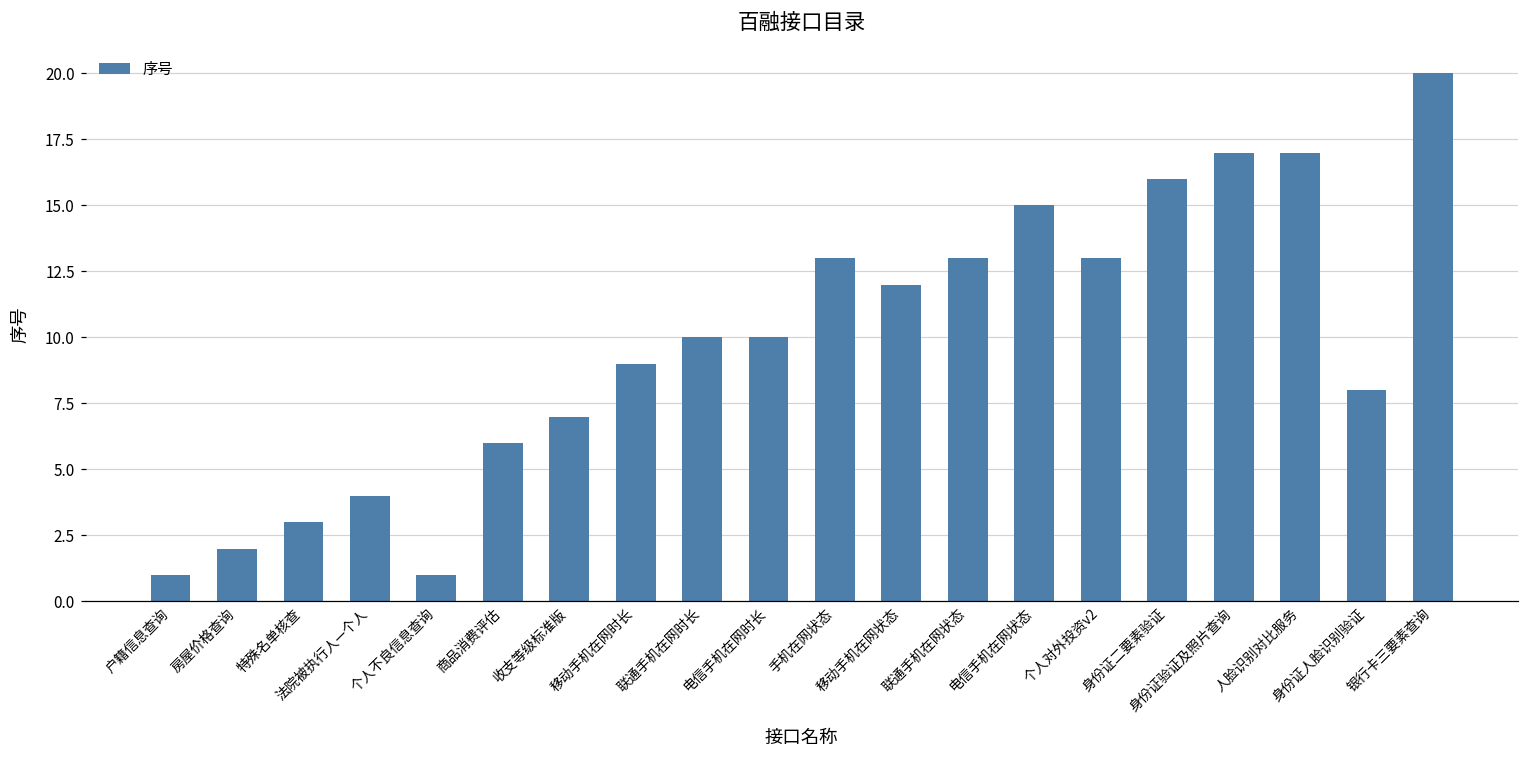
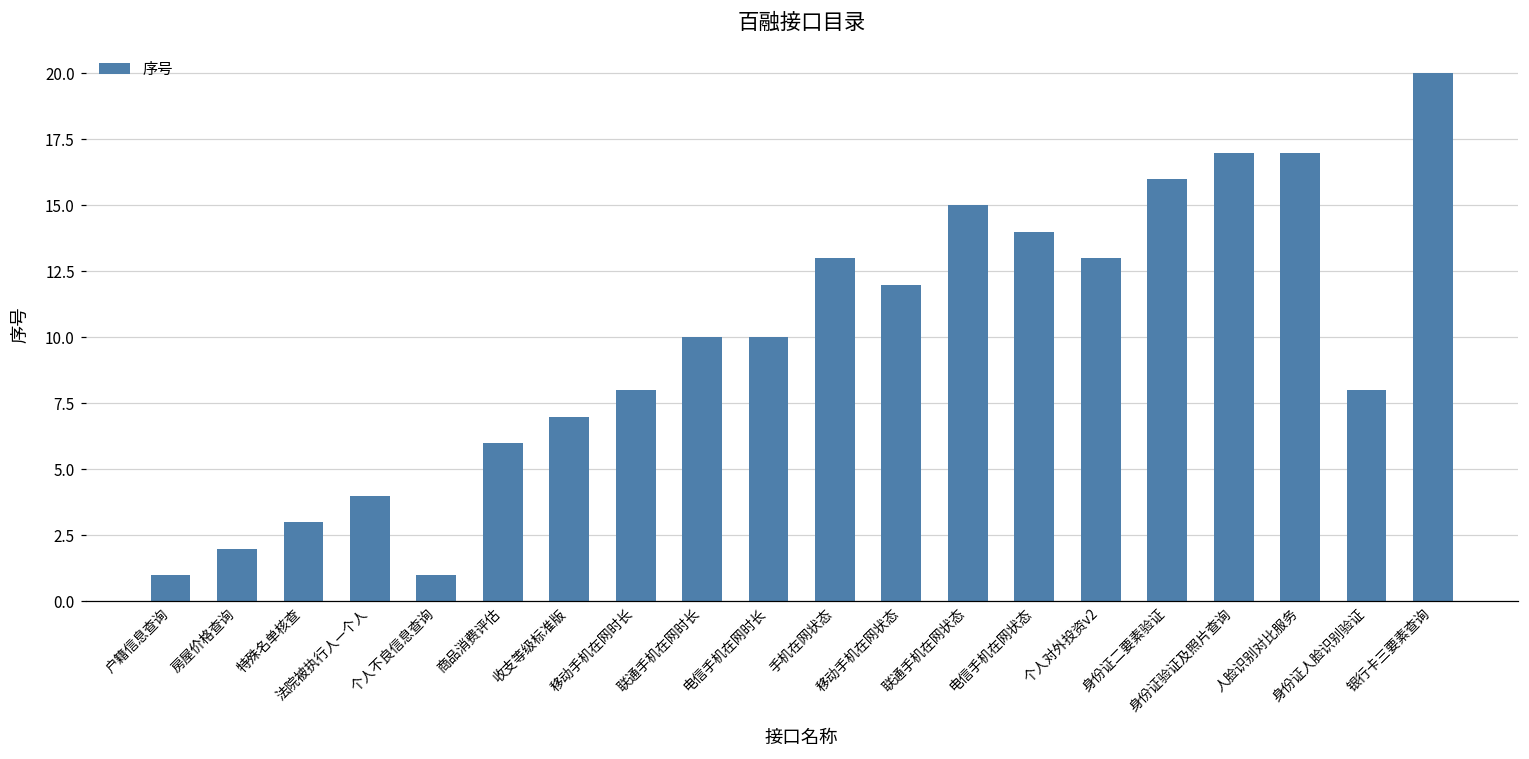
  {
    "户籍信息查询": 1,
    "房屋价格查询": 2,
    "特殊名单核查": 3,
    "法院被执行人—个人": 4,
    "个人不良信息查询": 1,
    "商品消费评估": 6,
    "收支等级标准版": 7,
-   "移动手机在网时长": 9,
+   "移动手机在网时长": 8,
    "联通手机在网时长": 10,
    "电信手机在网时长": 10,
    "手机在网状态": 13,
    "移动手机在网状态": 12,
-   "联通手机在网状态": 13,
-   "电信手机在网状态": 15,
+   "联通手机在网状态": 15,
+   "电信手机在网状态": 14,
    "个人对外投资v2": 13,
    "身份证二要素验证": 16,
    "身份证验证及照片查询": 17,
    "人脸识别对比服务": 17,
    "身份证人脸识别验证": 8,
    "银行卡三要素查询": 20
  }
